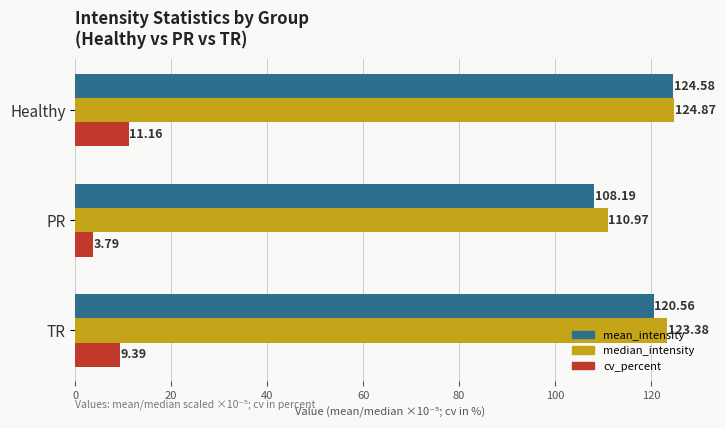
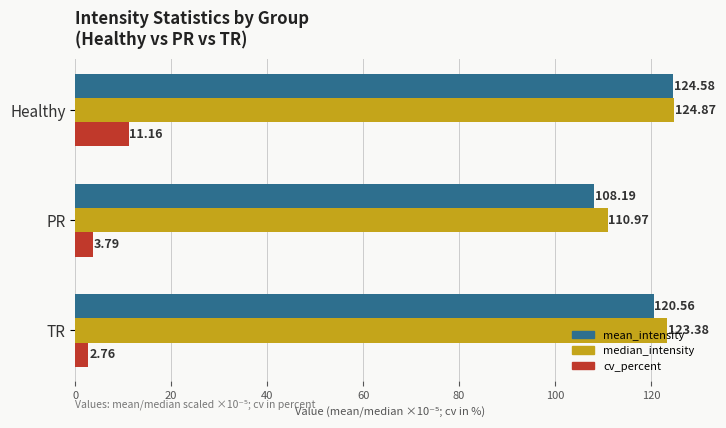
  {
    "mean_intensity": {
      "Healthy": 124.58,
      "PR": 108.19,
      "TR": 120.56
    },
    "median_intensity": {
      "Healthy": 124.87,
      "PR": 110.97,
      "TR": 123.38
    },
    "cv_percent": {
      "Healthy": 11.16,
      "PR": 3.79,
-     "TR": 9.39
+     "TR": 2.76
    }
  }
